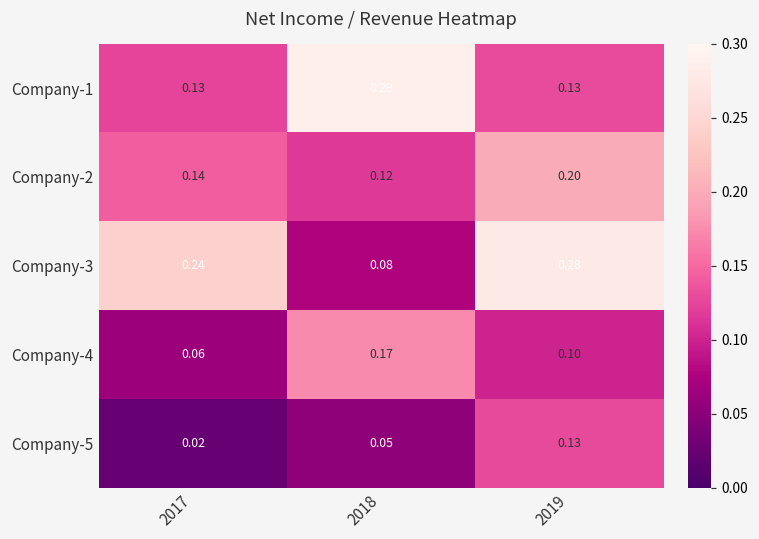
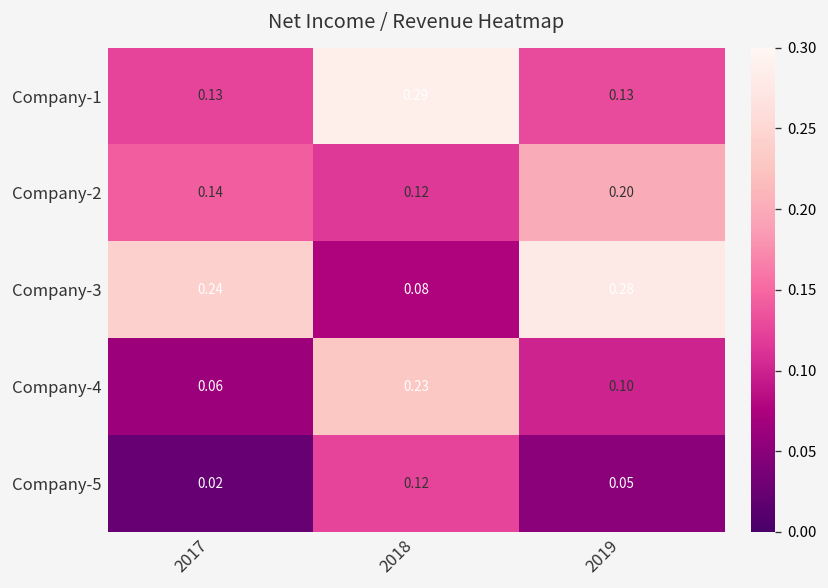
  {
    "Company-1": {
      "2017": 0.13,
      "2019": 0.13
    },
    "Company-2": {
      "2017": 0.14,
      "2018": 0.12,
      "2019": 0.20
    },
    "Company-3": {
      "2017": 0.24,
      "2018": 0.08
    },
    "Company-4": {
      "2017": 0.06,
-     "2018": 0.17,
+     "2018": 0.23,
      "2019": 0.10
    },
    "Company-5": {
      "2017": 0.02,
-     "2018": 0.05,
-     "2019": 0.13
+     "2018": 0.12,
+     "2019": 0.05
    }
  }
